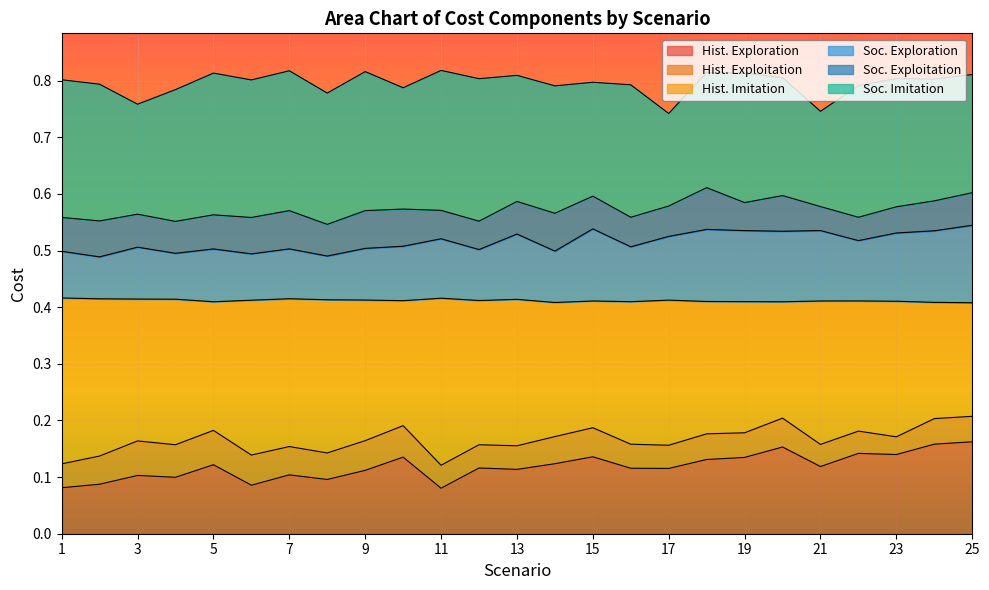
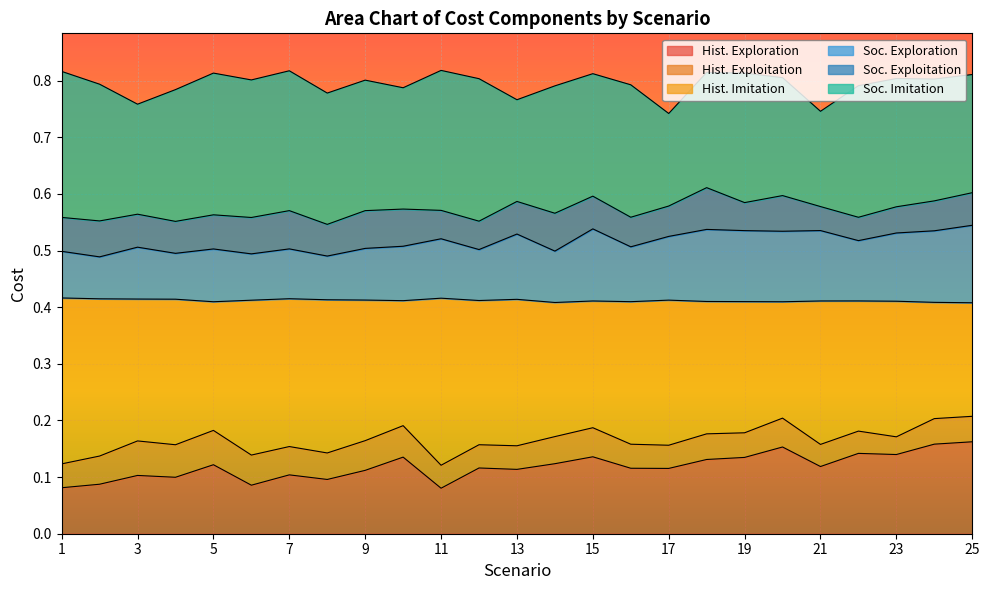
  {
    "Soc. Imitation": {
-     "1": 0.24,
+     "1": 0.26,
      "3": 0.19,
      "5": 0.25,
      "7": 0.25,
-     "9": 0.25,
+     "9": 0.23,
      "11": 0.25,
-     "13": 0.22,
-     "15": 0.20,
+     "13": 0.18,
+     "15": 0.22,
      "17": 0.16,
      "21": 0.17,
      "25": 0.21
    }
  }
